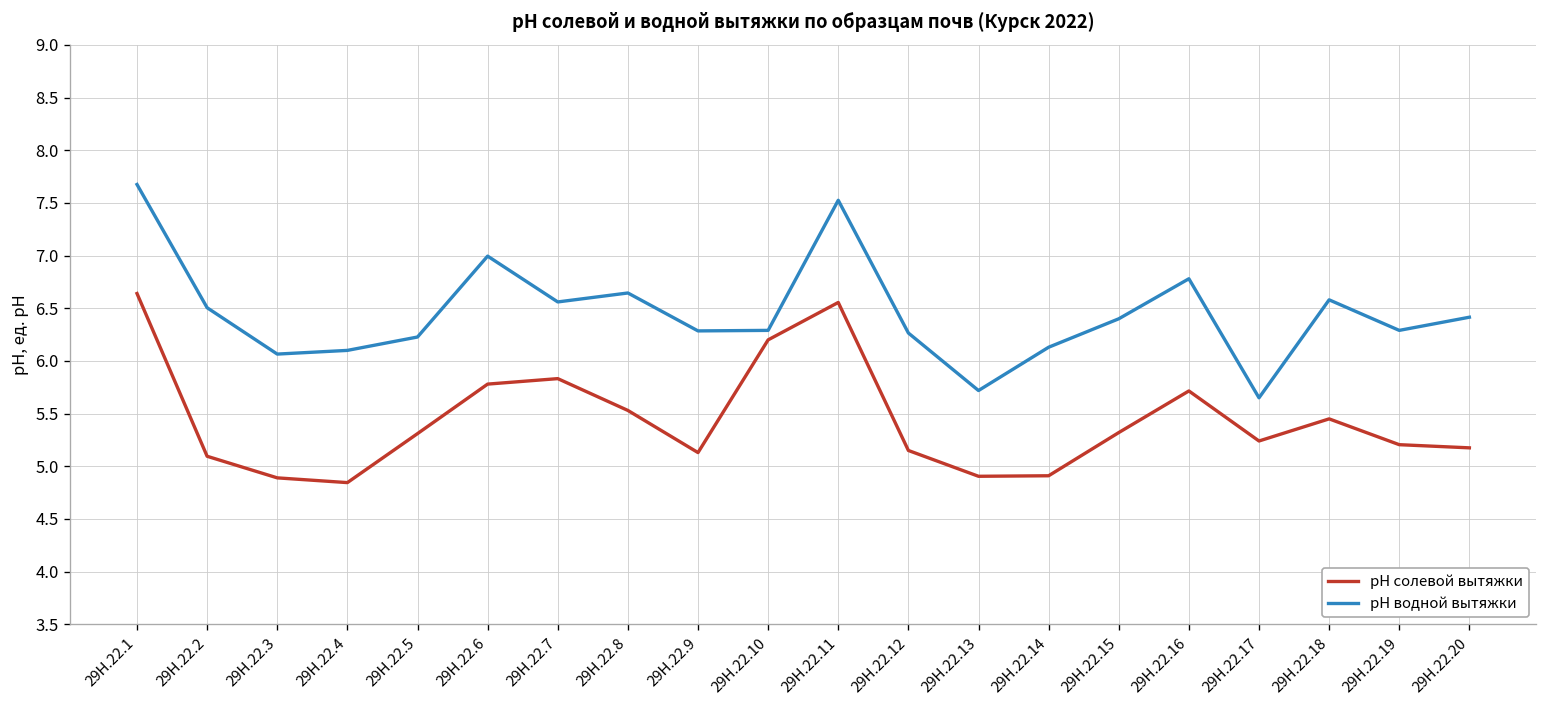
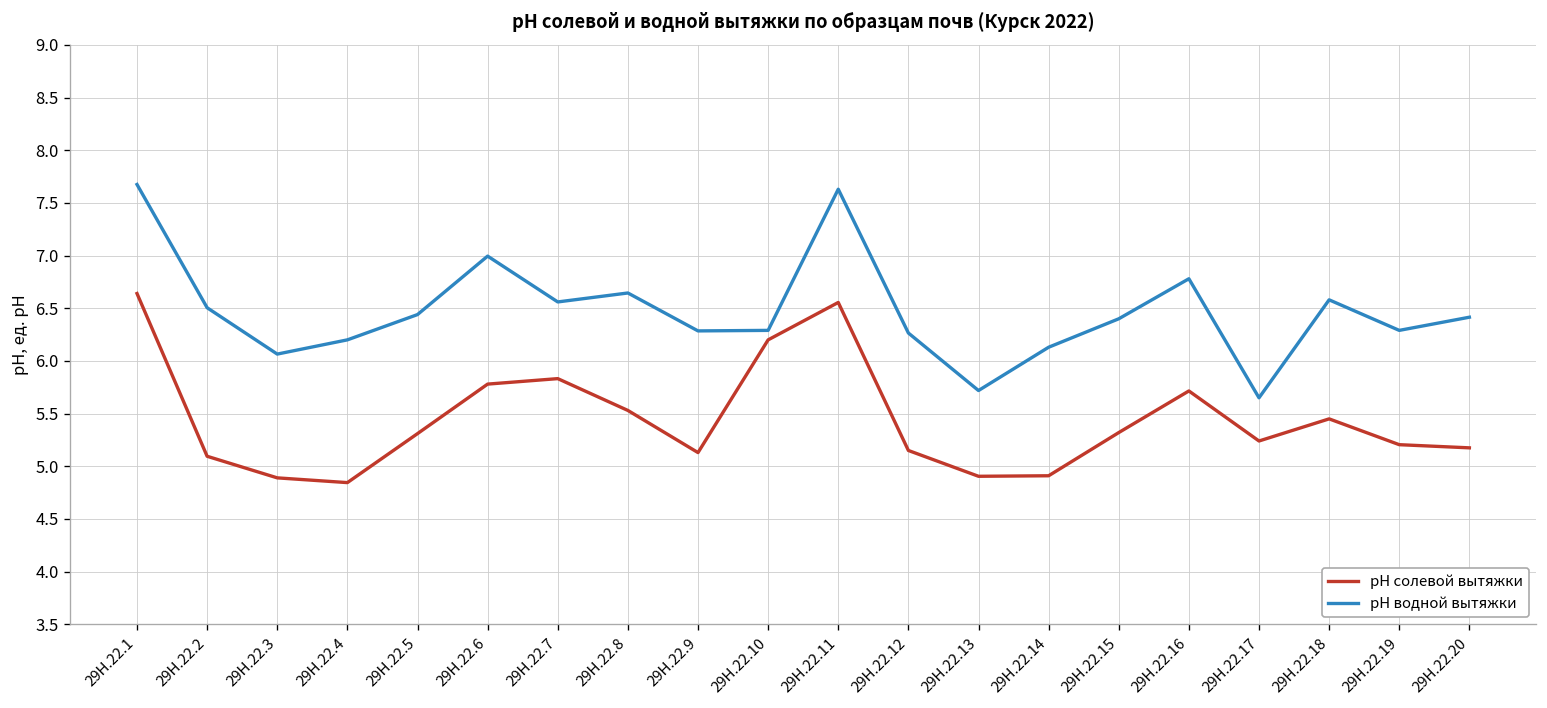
  {
    "pH солевой вытяжки": {
      "29Н.22.1": 6.6,
      "29Н.22.2": 5.1,
      "29Н.22.3": 4.9,
      "29Н.22.4": 4.8,
      "29Н.22.5": 5.3,
      "29Н.22.6": 5.8,
      "29Н.22.7": 5.8,
      "29Н.22.8": 5.5,
      "29Н.22.9": 5.1,
      "29Н.22.10": 6.2,
      "29Н.22.11": 6.6,
      "29Н.22.12": 5.2,
      "29Н.22.13": 4.9,
      "29Н.22.14": 4.9,
      "29Н.22.15": 5.3,
      "29Н.22.16": 5.7,
      "29Н.22.17": 5.2,
      "29Н.22.18": 5.4,
      "29Н.22.19": 5.2,
      "29Н.22.20": 5.2
    },
    "pH водной вытяжки": {
      "29Н.22.1": 7.7,
      "29Н.22.2": 6.5,
      "29Н.22.3": 6.1,
-     "29Н.22.4": 6.1,
-     "29Н.22.5": 6.2,
+     "29Н.22.4": 6.2,
+     "29Н.22.5": 6.4,
      "29Н.22.6": 7.0,
      "29Н.22.7": 6.6,
      "29Н.22.8": 6.6,
      "29Н.22.9": 6.3,
      "29Н.22.10": 6.3,
-     "29Н.22.11": 7.5,
+     "29Н.22.11": 7.6,
      "29Н.22.12": 6.3,
      "29Н.22.13": 5.7,
      "29Н.22.14": 6.1,
      "29Н.22.15": 6.4,
      "29Н.22.16": 6.8,
      "29Н.22.17": 5.7,
      "29Н.22.18": 6.6,
      "29Н.22.19": 6.3,
      "29Н.22.20": 6.4
    }
  }
